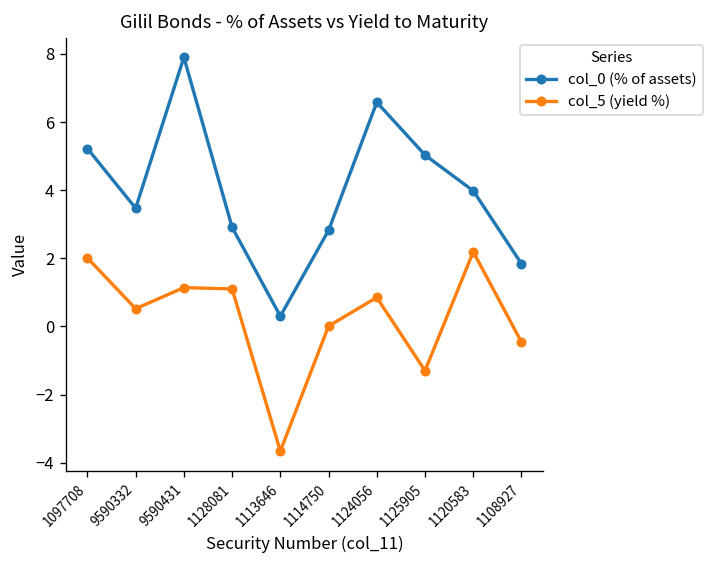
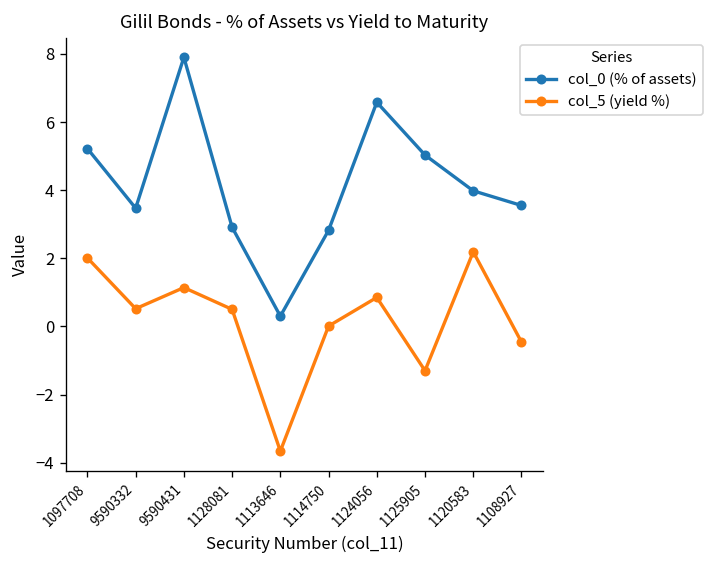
  {
    "col_0 (% of assets)": {
      "1097708": 5.2,
      "9590332": 3.5,
      "9590431": 7.9,
      "1128081": 2.9,
      "1113646": 0.3,
      "1114750": 2.8,
      "1124056": 6.6,
      "1125905": 5.0,
      "1120583": 4.0,
-     "1108927": 1.8
+     "1108927": 3.6
    },
    "col_5 (yield %)": {
      "1097708": 2.0,
      "9590332": 0.5,
      "9590431": 1.1,
-     "1128081": 1.1,
+     "1128081": 0.5,
      "1113646": -3.7,
      "1114750": 0.0,
      "1124056": 0.9,
      "1125905": -1.3,
      "1120583": 2.2,
      "1108927": -0.5
    }
  }
